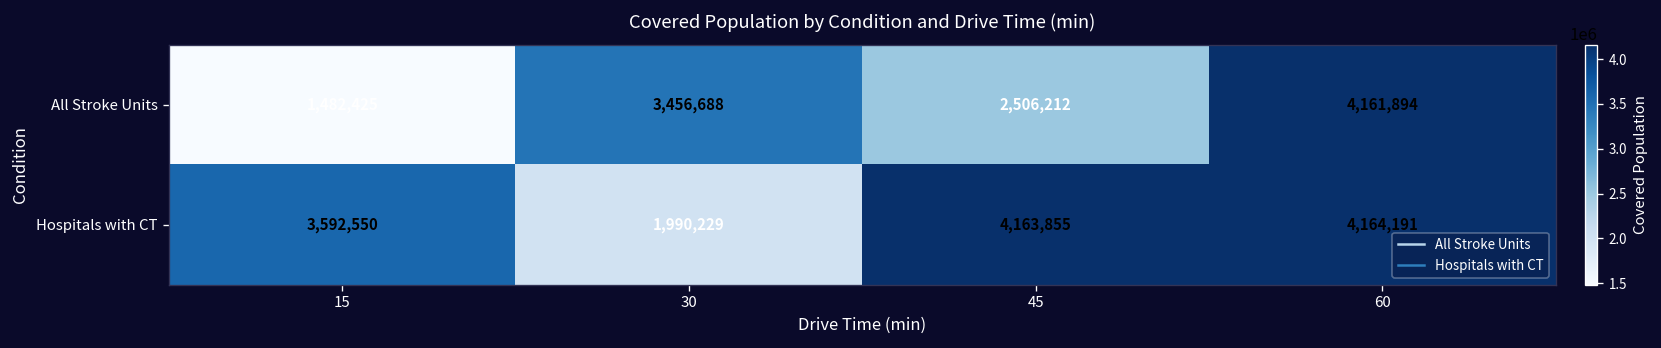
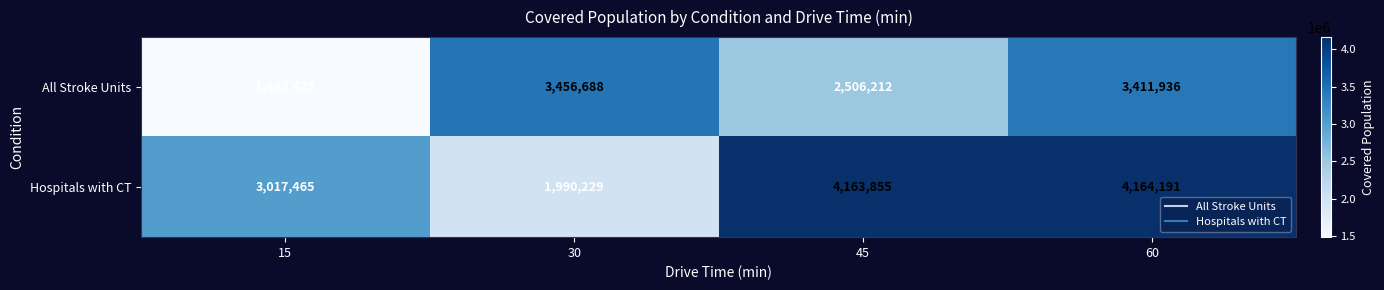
  {
    "All Stroke Units": {
      "30": "3,456,688",
      "45": "2,506,212",
-     "60": "4,161,894"
+     "60": "3,411,936"
    },
    "Hospitals with CT": {
-     "15": "3,592,550",
+     "15": "3,017,465",
      "45": "4,163,855",
      "60": "4,164,191"
    }
  }
